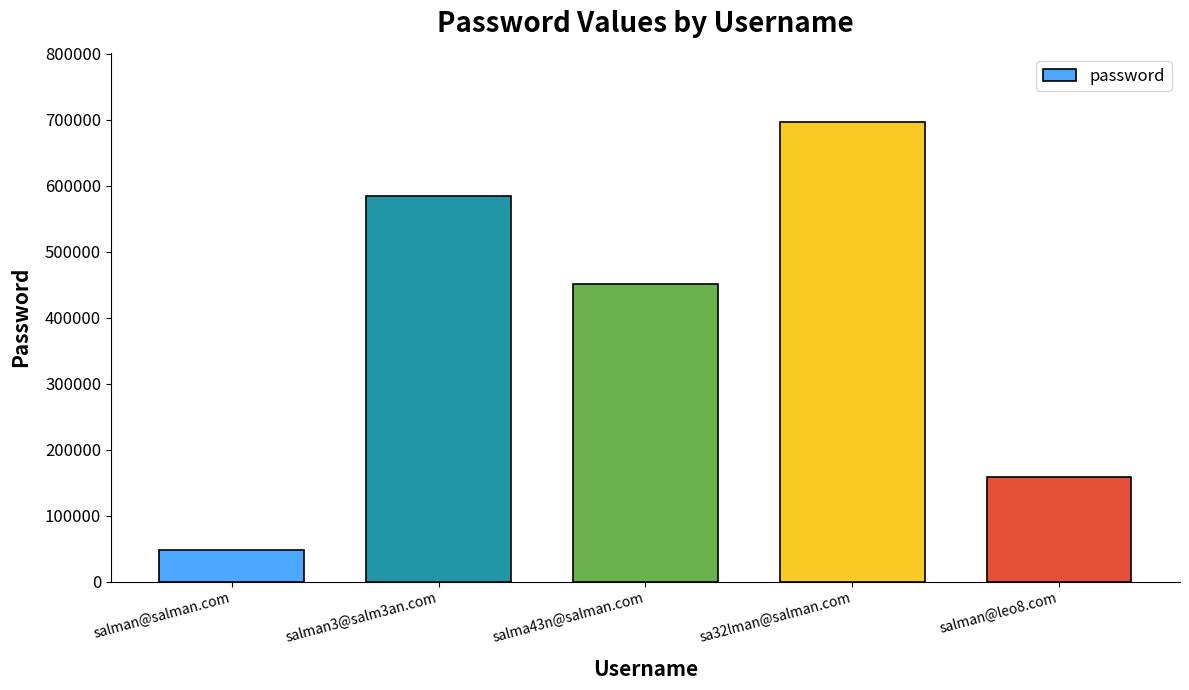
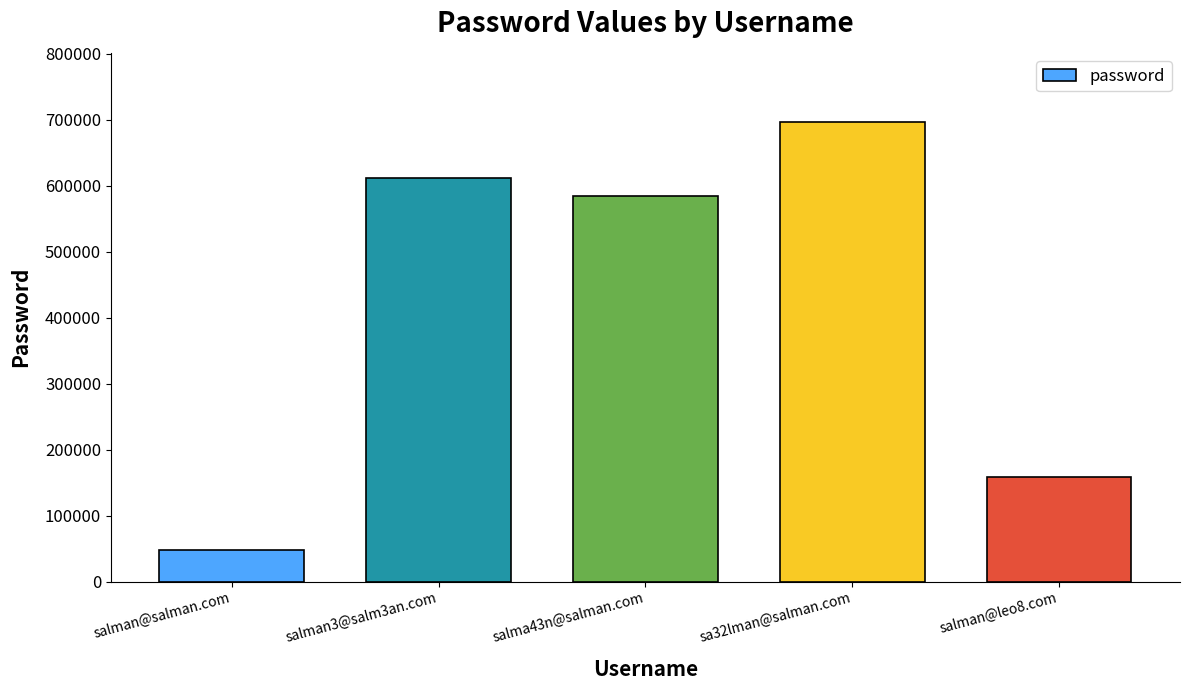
  {
    "salman@salman.com": 50000,
-   "salman3@salm3an.com": 580000,
-   "salma43n@salman.com": 450000,
+   "salman3@salm3an.com": 610000,
+   "salma43n@salman.com": 580000,
    "sa32lman@salman.com": 700000,
    "salman@leo8.com": 160000
  }
